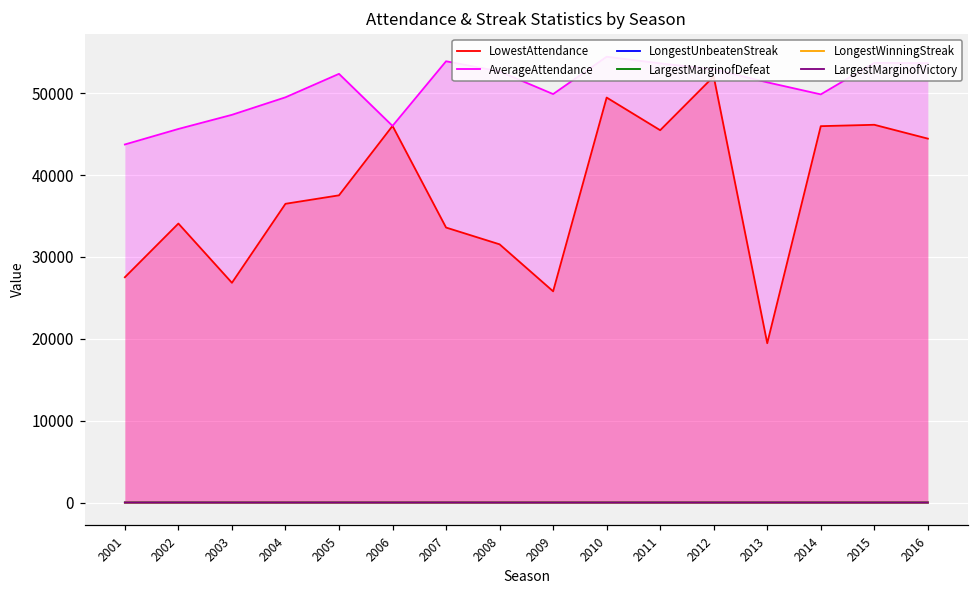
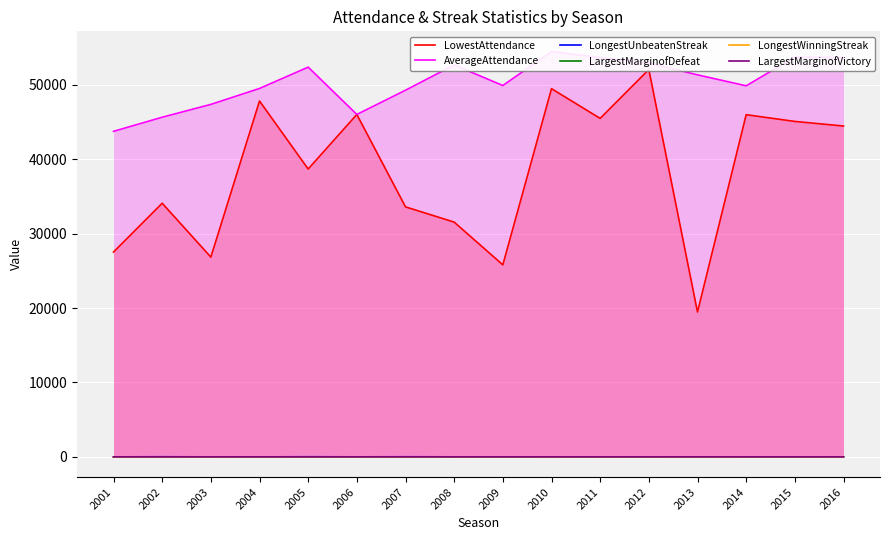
  {
    "LowestAttendance": {
      "2001": 28000,
      "2002": 34000,
      "2003": 27000,
-     "2004": 36000,
-     "2005": 38000,
+     "2004": 48000,
+     "2005": 39000,
      "2007": 34000,
      "2008": 32000,
      "2009": 26000,
      "2010": 49000,
      "2011": 45000,
      "2013": 19000,
      "2014": 46000,
-     "2015": 46000,
+     "2015": 45000,
      "2016": 44000
    },
    "AverageAttendance": {
      "2001": 44000,
      "2002": 46000,
      "2003": 47000,
      "2004": 49000,
      "2005": 52000,
-     "2007": 54000,
+     "2007": 49000,
      "2009": 50000,
      "2013": 51000,
      "2014": 50000
    },
    "LargestMarginofVictory": {
      "2001": 0,
      "2002": 0,
      "2003": 0,
      "2004": 0,
      "2005": 0,
      "2006": 0,
      "2007": 0,
      "2008": 0,
      "2009": 0,
      "2010": 0,
      "2011": 0,
      "2012": 0,
      "2013": 0,
      "2014": 0,
      "2015": 0,
      "2016": 0
    }
  }
